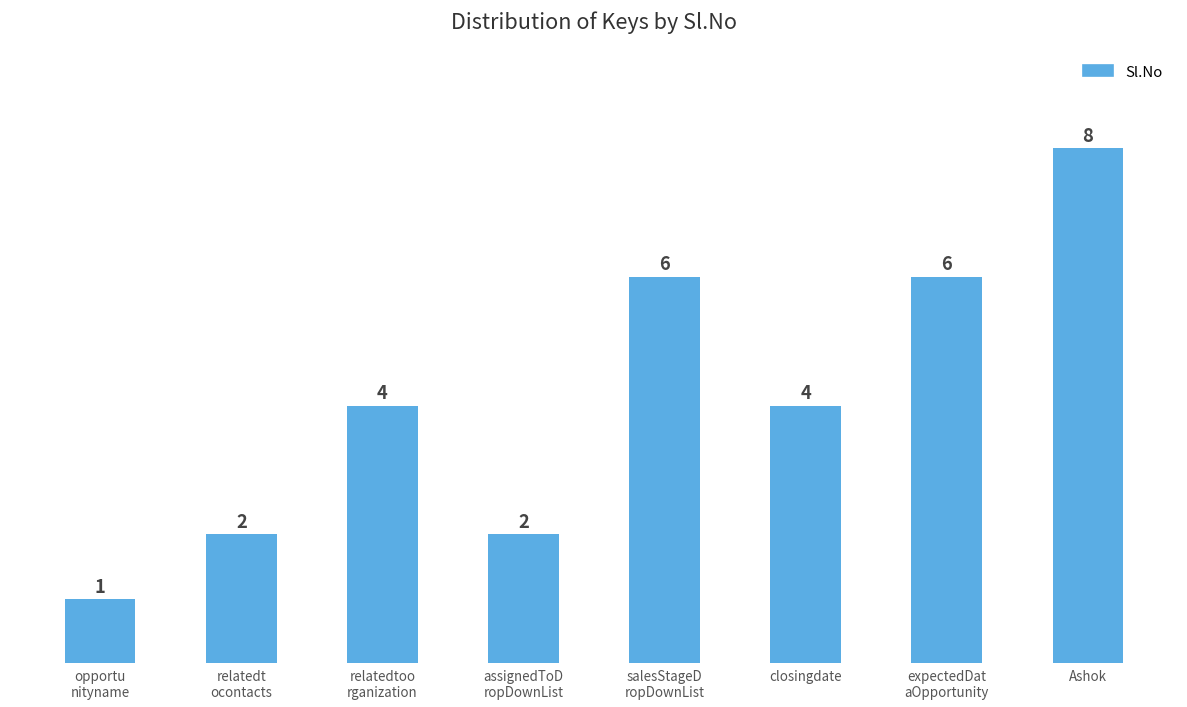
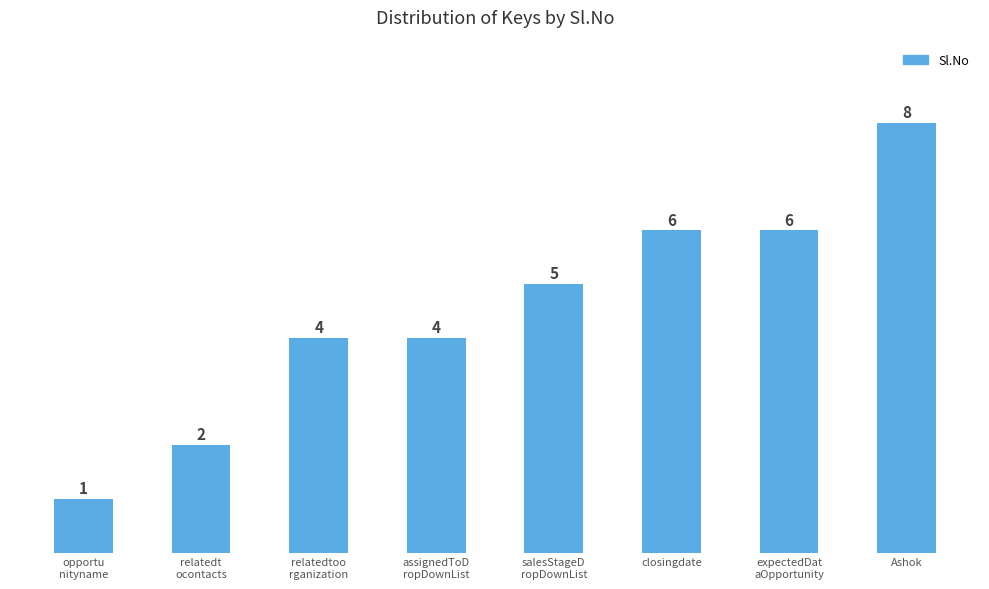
  {
    "opportu nityname": 1,
    "relatedt ocontacts": 2,
    "relatedtoo rganization": 4,
-   "assignedToD ropDownList": 2,
-   "salesStageD ropDownList": 6,
-   "closingdate": 4,
+   "assignedToD ropDownList": 4,
+   "salesStageD ropDownList": 5,
+   "closingdate": 6,
    "expectedDat aOpportunity": 6,
    "Ashok": 8
  }
